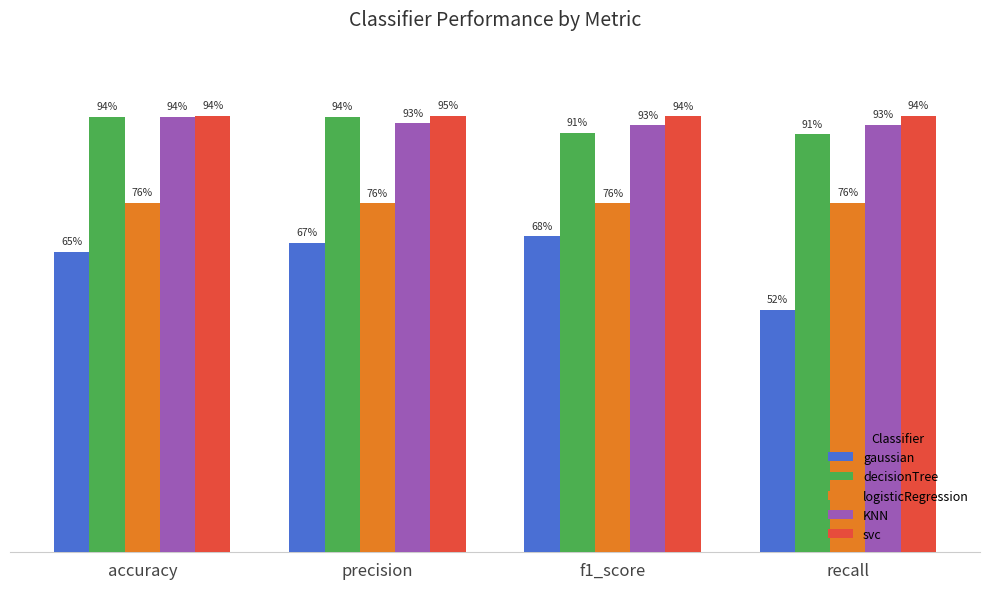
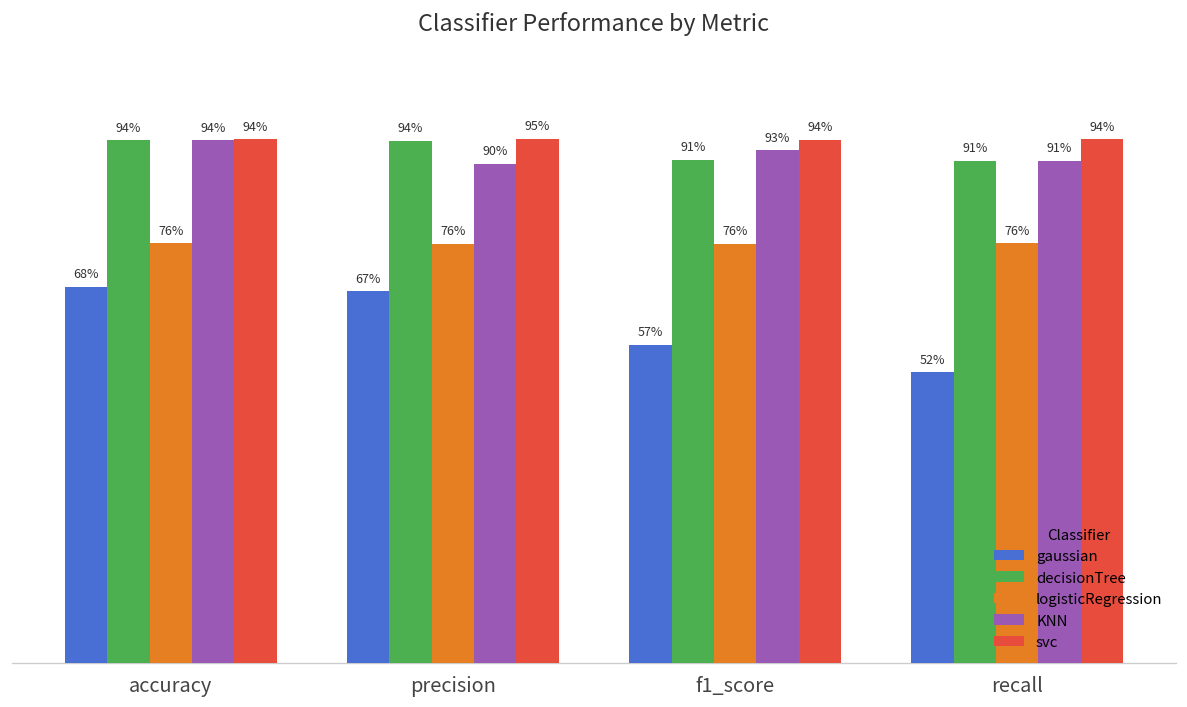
  {
    "gaussian": {
-     "accuracy": "65%",
+     "accuracy": "68%",
      "precision": "67%",
-     "f1_score": "68%",
+     "f1_score": "57%",
      "recall": "52%"
    },
    "decisionTree": {
      "accuracy": "94%",
      "precision": "94%",
      "f1_score": "91%",
      "recall": "91%"
    },
    "KNN": {
      "accuracy": "94%",
-     "precision": "93%",
+     "precision": "90%",
      "f1_score": "93%",
-     "recall": "93%"
+     "recall": "91%"
    }
  }
